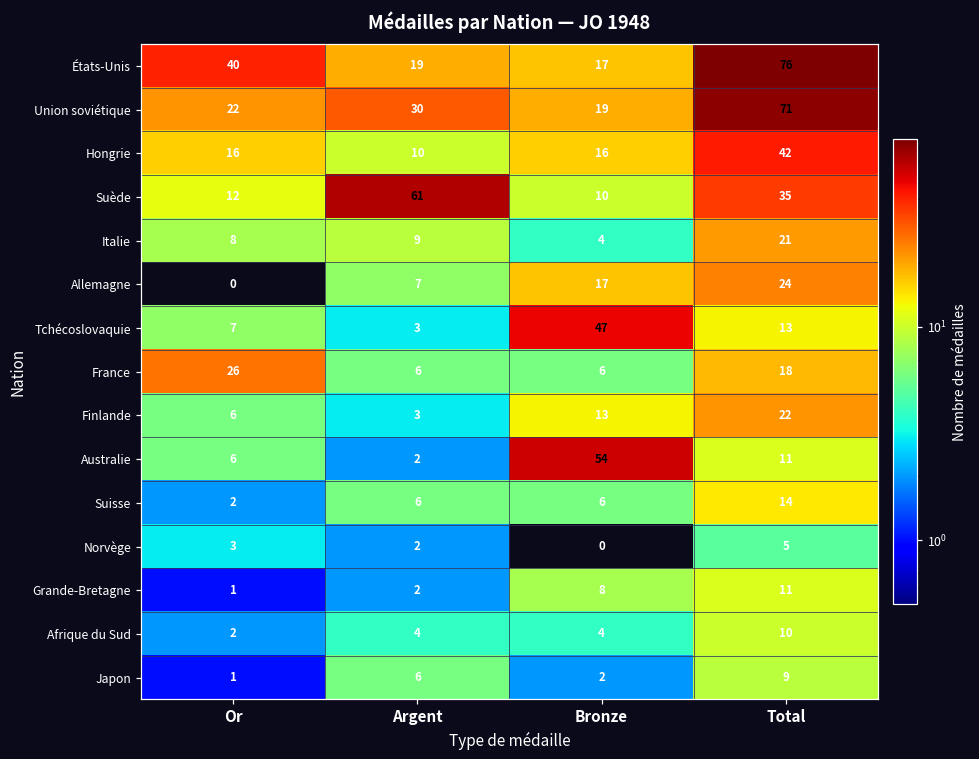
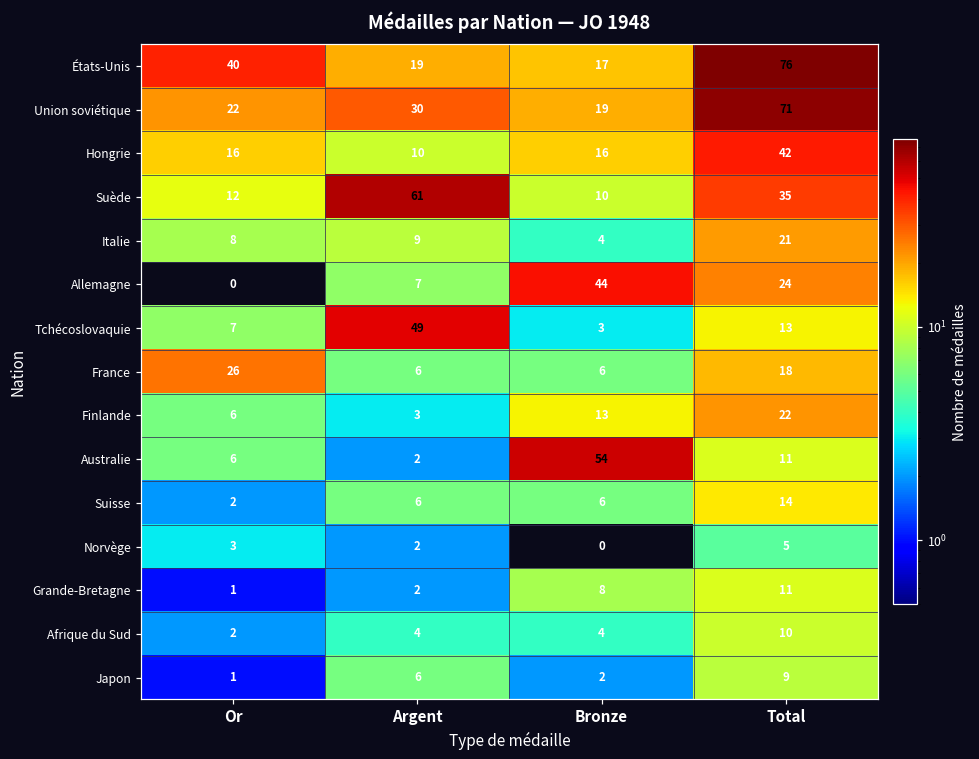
  {
    "États-Unis": {
      "Or": 40,
      "Argent": 19,
      "Bronze": 17,
      "Total": 76
    },
    "Union soviétique": {
      "Or": 22,
      "Argent": 30,
      "Bronze": 19,
      "Total": 71
    },
    "Hongrie": {
      "Or": 16,
      "Argent": 10,
      "Bronze": 16,
      "Total": 42
    },
    "Suède": {
      "Or": 12,
      "Argent": 61,
      "Bronze": 10,
      "Total": 35
    },
    "Italie": {
      "Or": 8,
      "Argent": 9,
      "Bronze": 4,
      "Total": 21
    },
    "Allemagne": {
      "Or": 0,
      "Argent": 7,
-     "Bronze": 17,
+     "Bronze": 44,
      "Total": 24
    },
    "Tchécoslovaquie": {
      "Or": 7,
-     "Argent": 3,
-     "Bronze": 47,
+     "Argent": 49,
+     "Bronze": 3,
      "Total": 13
    },
    "France": {
      "Or": 26,
      "Argent": 6,
      "Bronze": 6,
      "Total": 18
    },
    "Finlande": {
      "Or": 6,
      "Argent": 3,
      "Bronze": 13,
      "Total": 22
    },
    "Australie": {
      "Or": 6,
      "Argent": 2,
      "Bronze": 54,
      "Total": 11
    },
    "Suisse": {
      "Or": 2,
      "Argent": 6,
      "Bronze": 6,
      "Total": 14
    },
    "Norvège": {
      "Or": 3,
      "Argent": 2,
      "Bronze": 0,
      "Total": 5
    },
    "Grande-Bretagne": {
      "Or": 1,
      "Argent": 2,
      "Bronze": 8,
      "Total": 11
    },
    "Afrique du Sud": {
      "Or": 2,
      "Argent": 4,
      "Bronze": 4,
      "Total": 10
    },
    "Japon": {
      "Or": 1,
      "Argent": 6,
      "Bronze": 2,
      "Total": 9
    }
  }
